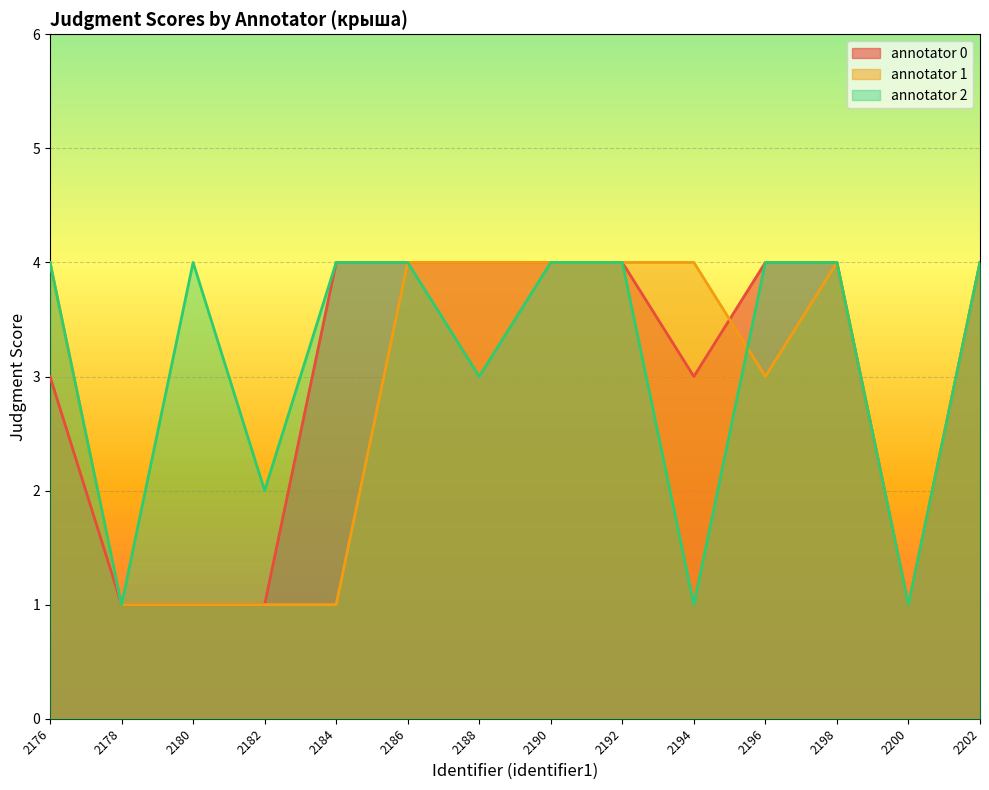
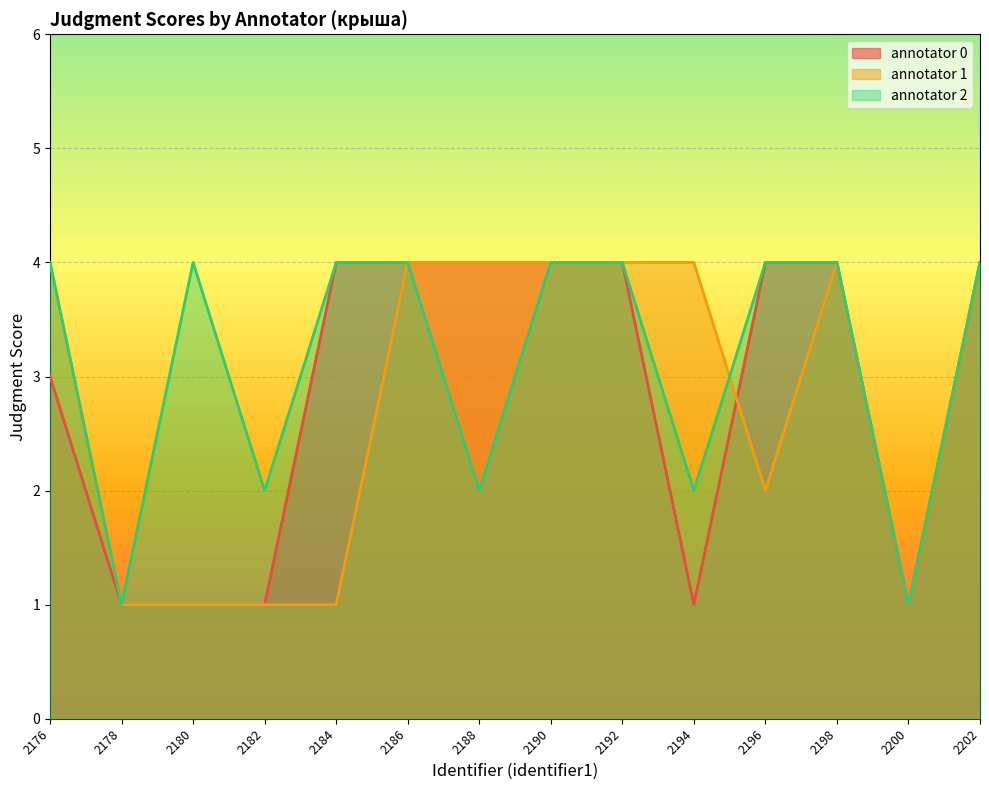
  {
    "annotator 0": {
      "2176": 3,
-     "2194": 3
+     "2194": 1
    },
    "annotator 1": {
      "2184": 1,
      "2194": 4,
-     "2196": 3
+     "2196": 2
    },
    "annotator 2": {
      "2180": 4,
      "2182": 2,
-     "2188": 3,
-     "2194": 1
+     "2188": 2,
+     "2194": 2
    }
  }
